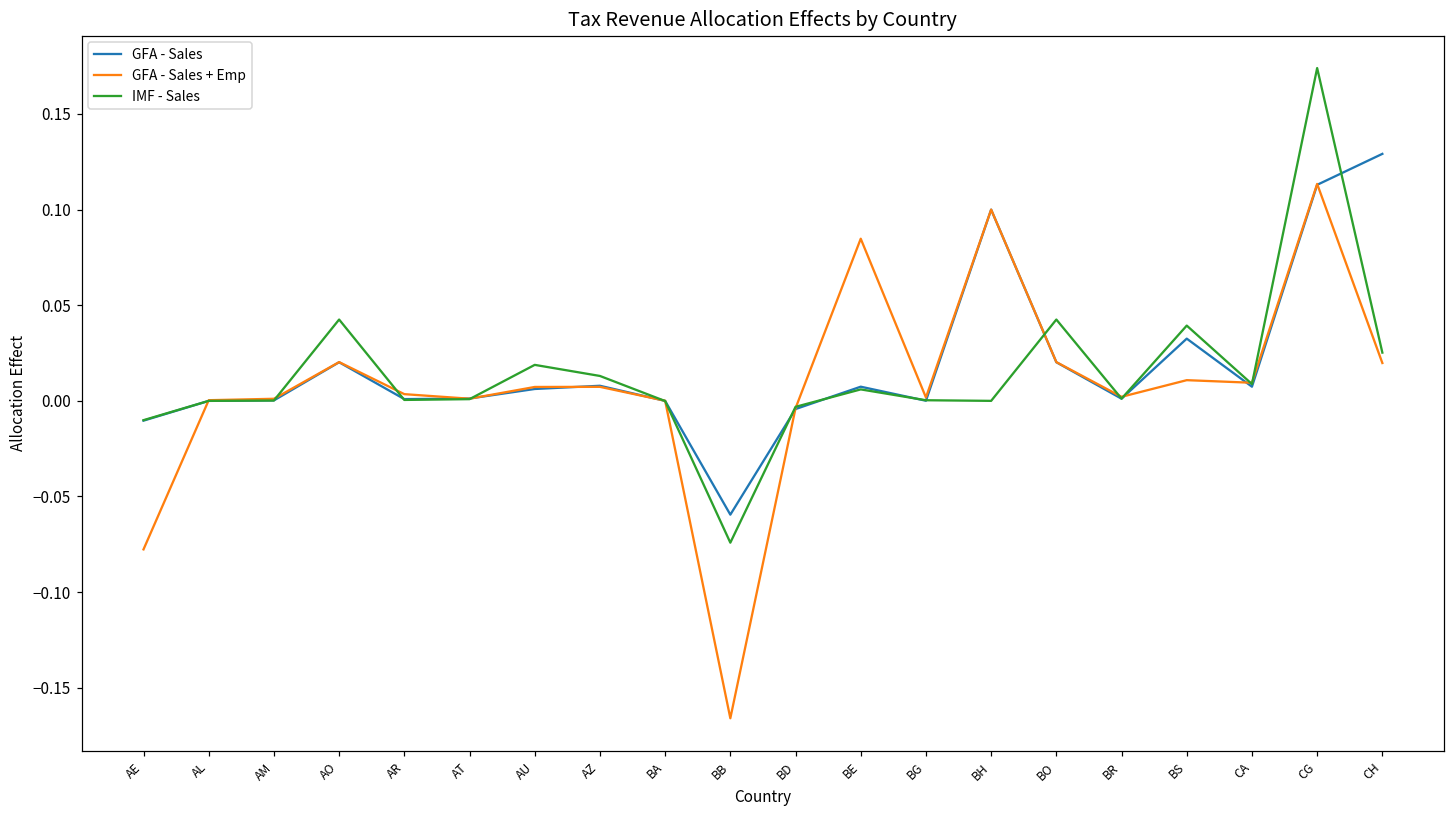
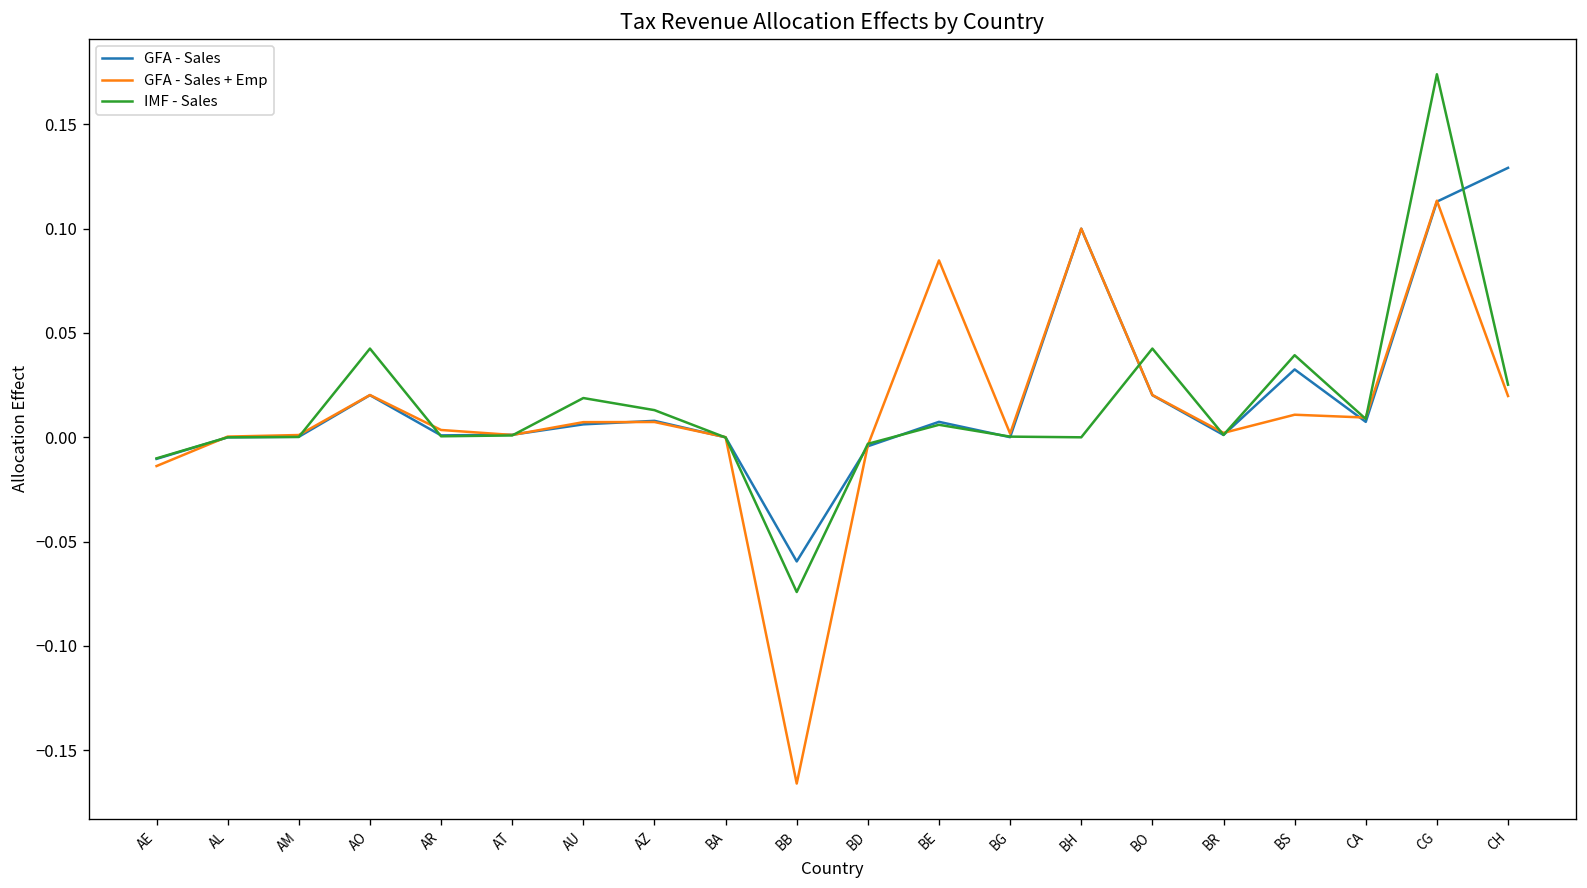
  {
    "GFA - Sales": {
      "BB": -0.060,
      "BS": 0.033,
      "CH": 0.129
    },
    "GFA - Sales + Emp": {
-     "AE": -0.078,
+     "AE": -0.014,
      "AR": 0.004,
      "BB": -0.166,
      "BE": 0.085,
      "BG": 0.002,
      "BS": 0.011,
      "CH": 0.020
    },
    "IMF - Sales": {
      "AO": 0.043,
      "AU": 0.019,
      "AZ": 0.013,
      "BB": -0.074,
      "BH": 0.000,
      "BO": 0.043,
      "BS": 0.039,
      "CG": 0.174,
      "CH": 0.025
    }
  }
